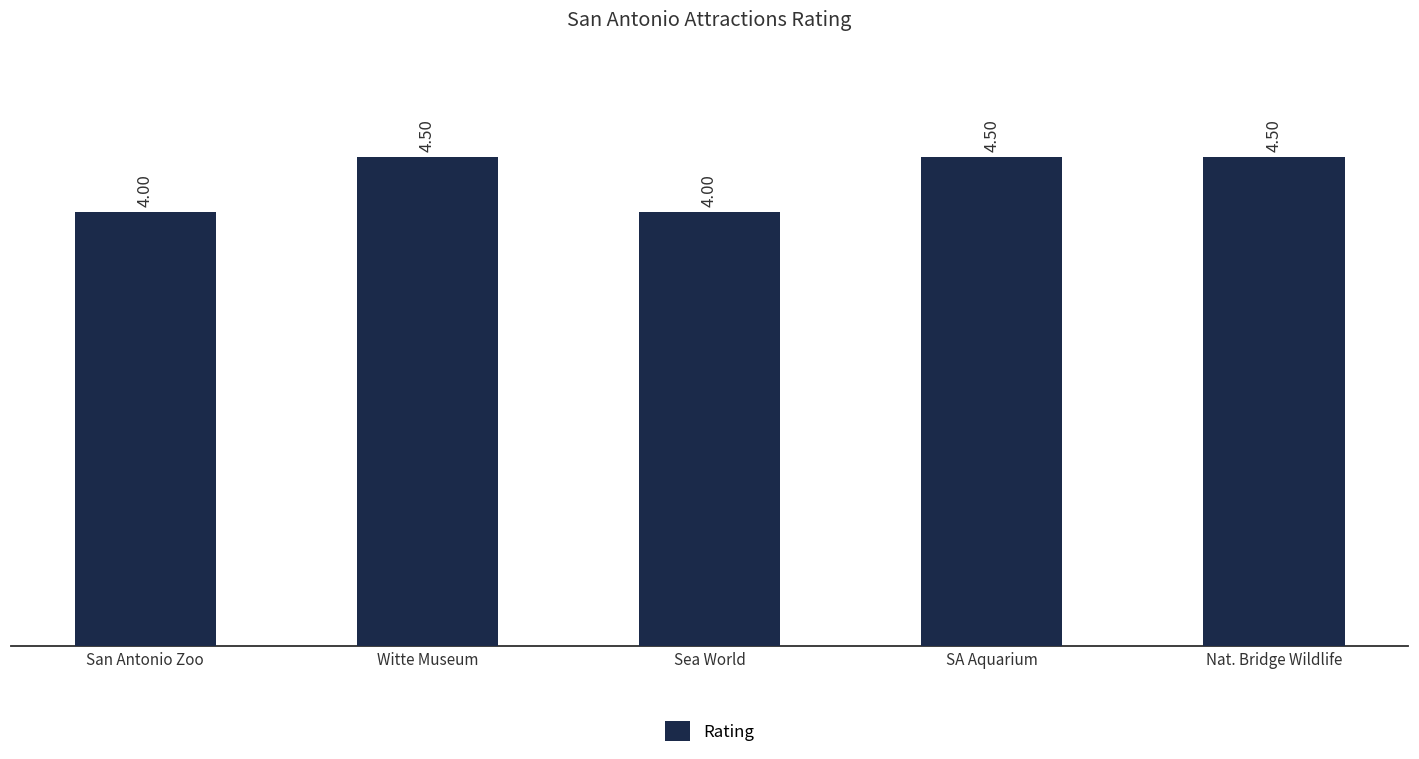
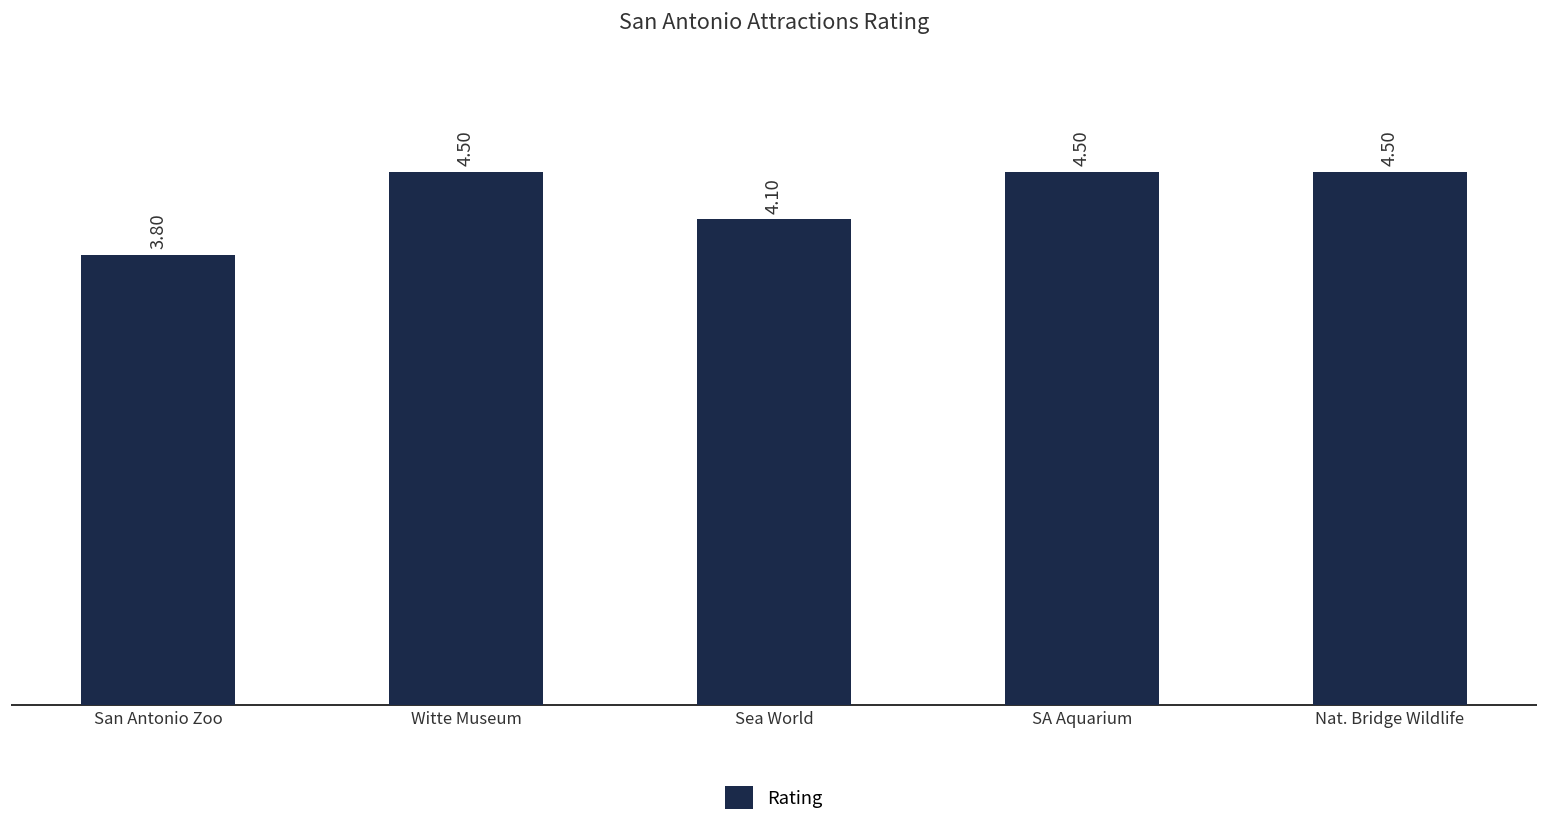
  {
-   "San Antonio Zoo": 4.00,
+   "San Antonio Zoo": 3.80,
    "Witte Museum": 4.50,
-   "Sea World": 4.00,
+   "Sea World": 4.10,
    "SA Aquarium": 4.50,
    "Nat. Bridge Wildlife": 4.50
  }
